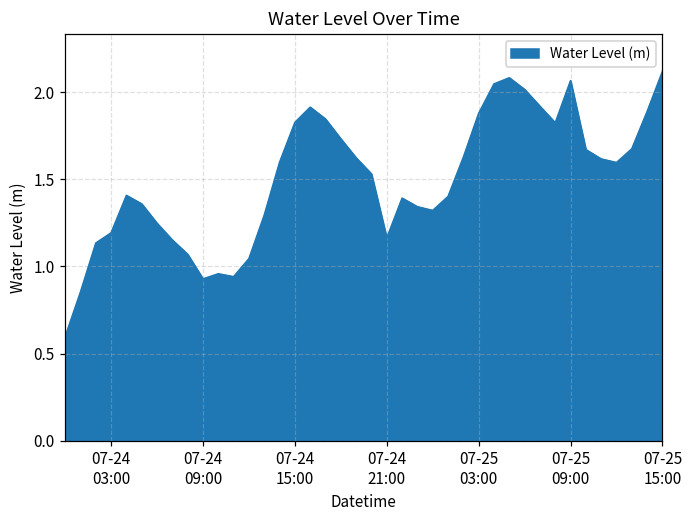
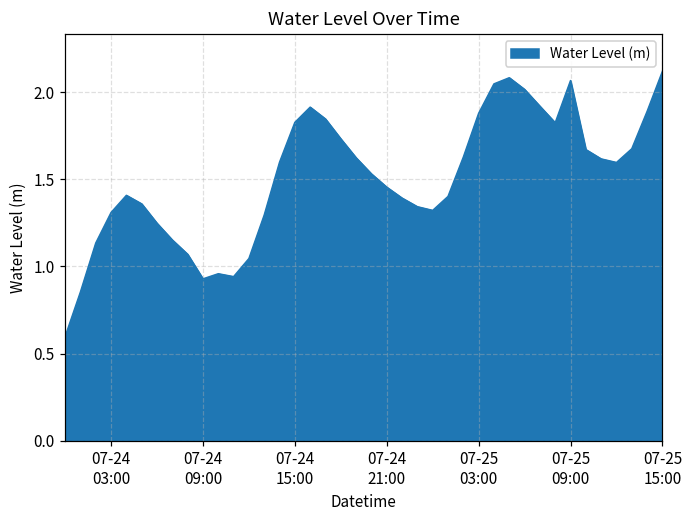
  {
-   "07-24 03:00": 1.19,
+   "07-24 03:00": 1.31,
    "07-24 09:00": 0.93,
    "07-24 15:00": 1.83,
-   "07-24 21:00": 1.16,
+   "07-24 21:00": 1.46,
    "07-25 03:00": 1.88,
    "07-25 09:00": 2.07,
    "07-25 15:00": 2.12
  }
